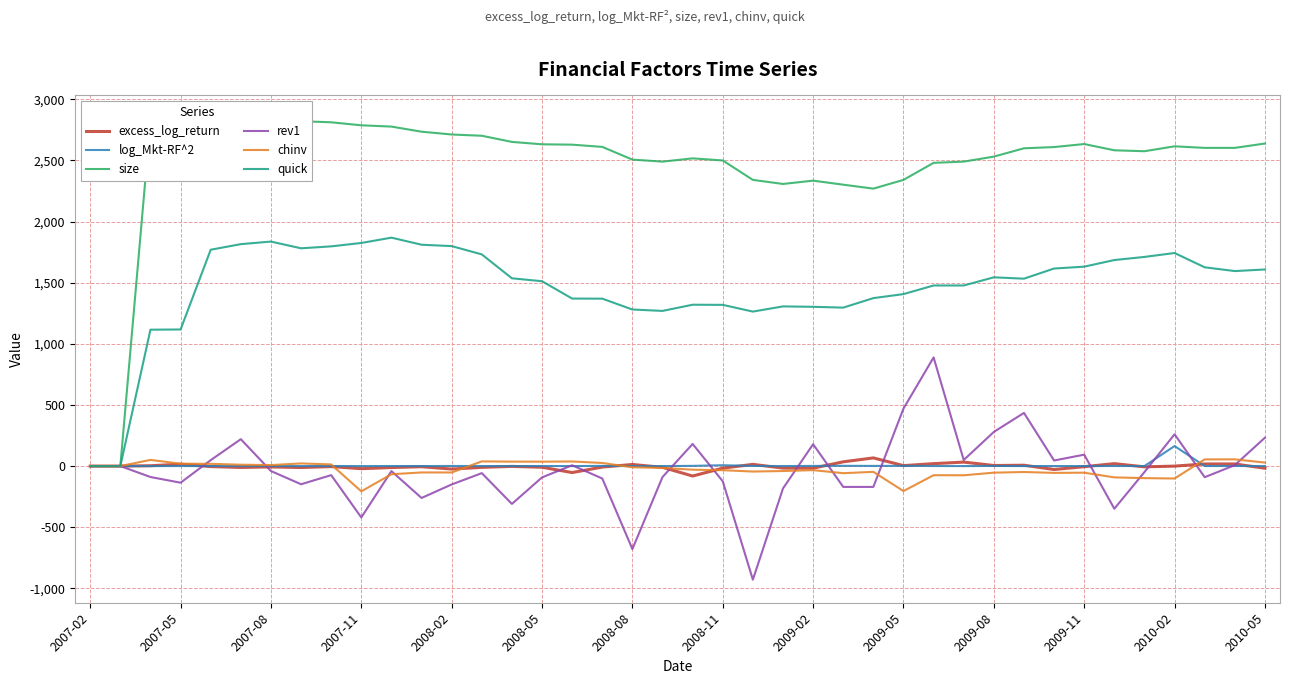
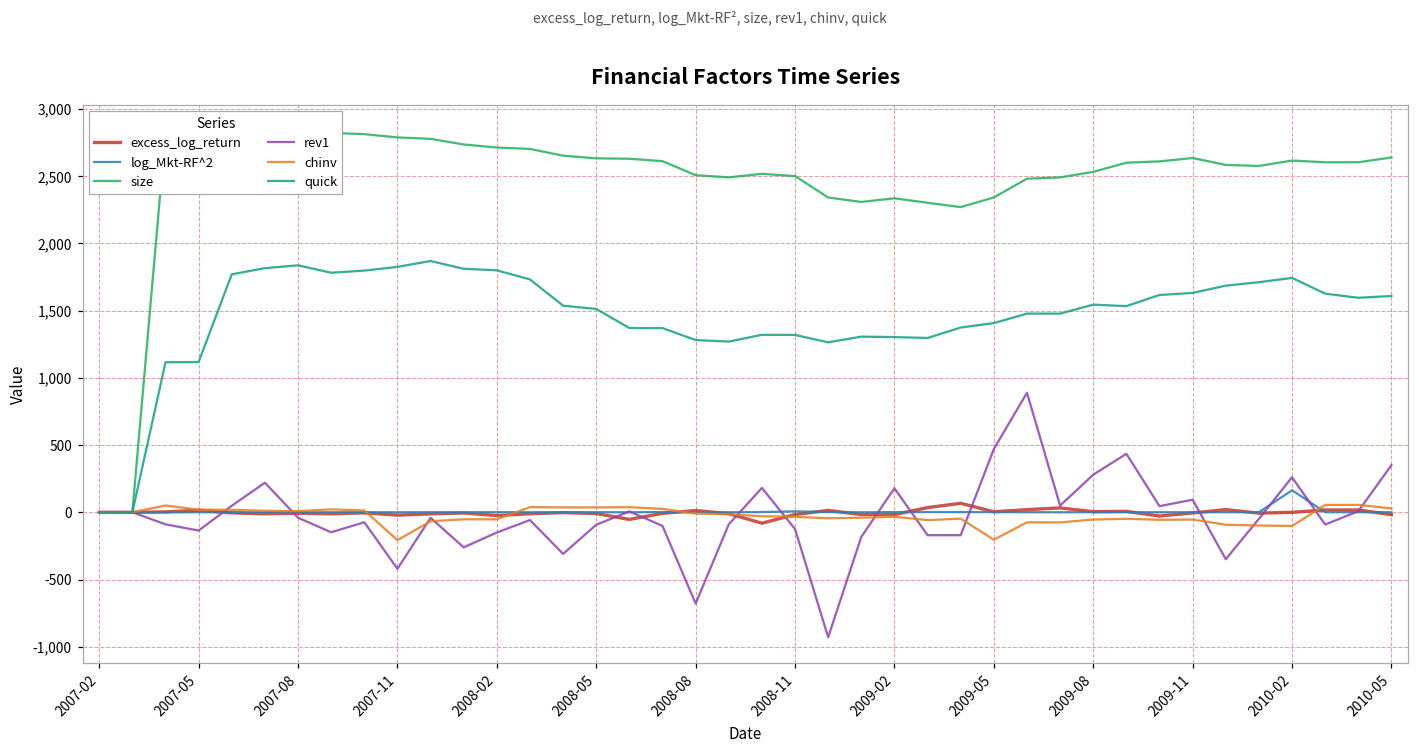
  {
    "excess_log_return": {
      "2007-11": -20,
      "2008-02": -20,
      "2010-02": 0
    },
    "log_Mkt-RF^2": {
      "2007-11": 0,
      "2008-02": 0,
      "2008-11": 10,
      "2010-02": 160
    },
    "rev1": {
      "2007-05": -140,
      "2007-08": -40,
      "2007-11": -420,
      "2008-02": -150,
      "2008-05": -90,
      "2008-08": -680,
      "2008-11": -120,
      "2009-02": 180,
      "2009-05": 470,
      "2009-08": 280,
      "2009-11": 90,
      "2010-02": 260,
-     "2010-05": 230
+     "2010-05": 350
    },
    "chinv": {
      "2007-11": -210,
      "2008-02": -50,
      "2008-05": 40,
      "2009-05": -200,
      "2009-08": -50,
      "2009-11": -50,
      "2010-02": -100,
      "2010-05": 30
    }
  }
